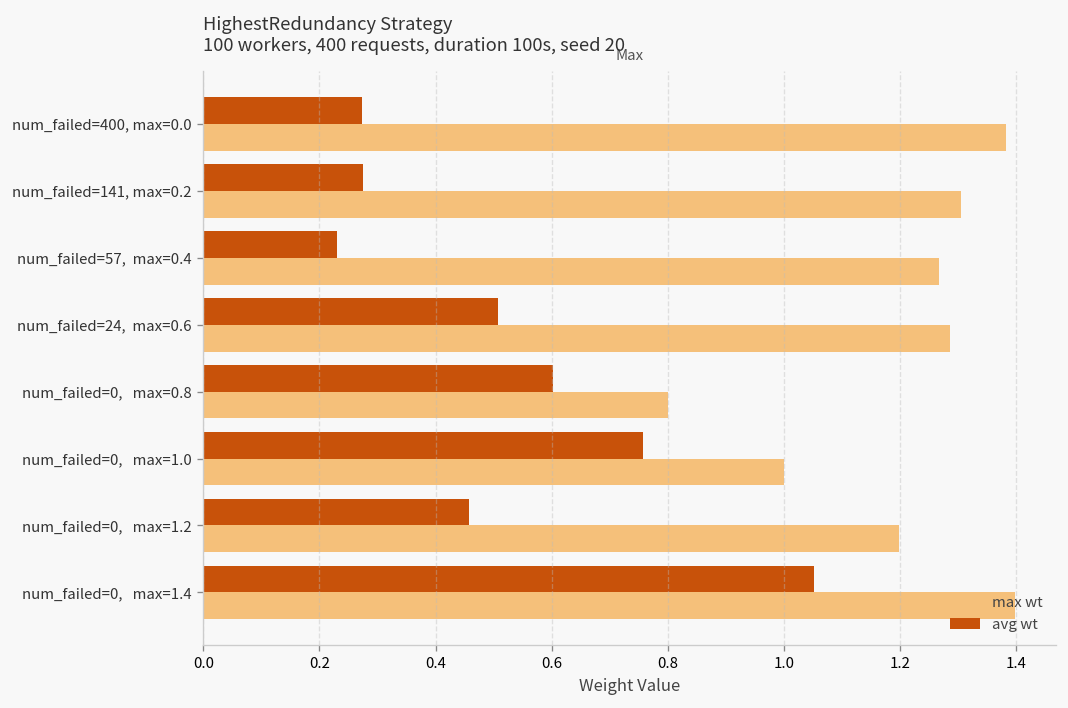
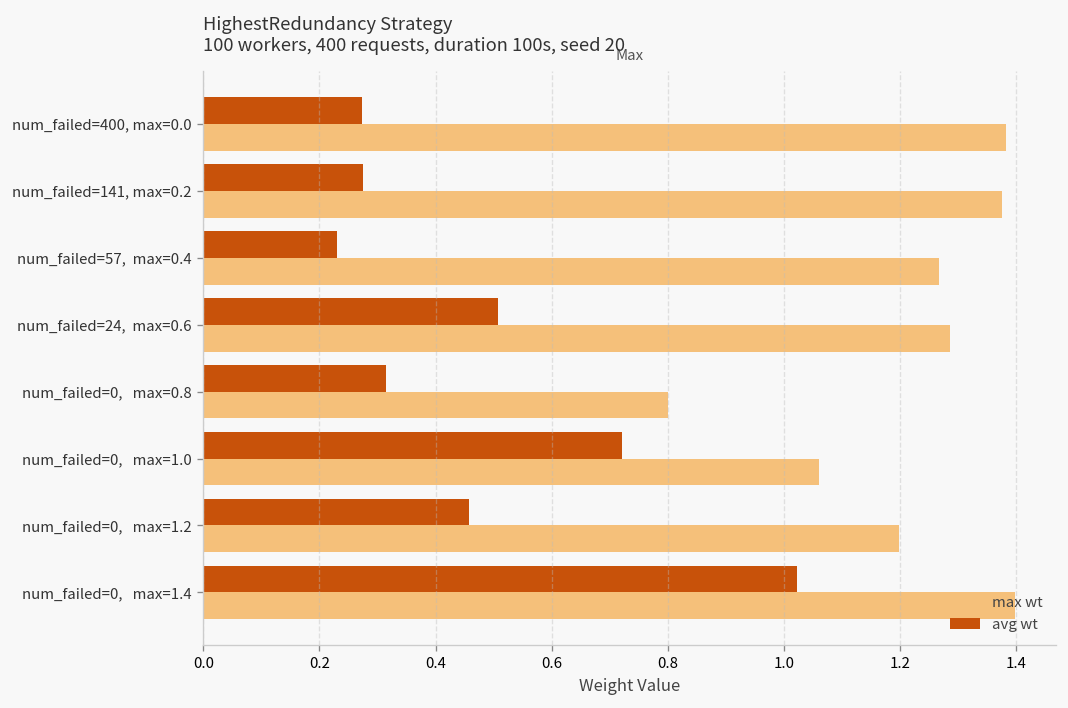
  {
    "max wt": {
      "num_failed=400, max=0.0": 1.38,
-     "num_failed=141, max=0.2": 1.31,
+     "num_failed=141, max=0.2": 1.38,
      "num_failed=57, max=0.4": 1.27,
      "num_failed=24, max=0.6": 1.29,
      "num_failed=0, max=0.8": 0.80,
-     "num_failed=0, max=1.0": 1.00,
+     "num_failed=0, max=1.0": 1.06,
      "num_failed=0, max=1.2": 1.20,
      "num_failed=0, max=1.4": 1.40
    },
    "avg wt": {
      "num_failed=400, max=0.0": 0.27,
      "num_failed=141, max=0.2": 0.28,
      "num_failed=57, max=0.4": 0.23,
      "num_failed=24, max=0.6": 0.51,
-     "num_failed=0, max=0.8": 0.60,
-     "num_failed=0, max=1.0": 0.76,
+     "num_failed=0, max=0.8": 0.31,
+     "num_failed=0, max=1.0": 0.72,
      "num_failed=0, max=1.2": 0.46,
-     "num_failed=0, max=1.4": 1.05
+     "num_failed=0, max=1.4": 1.02
    }
  }
